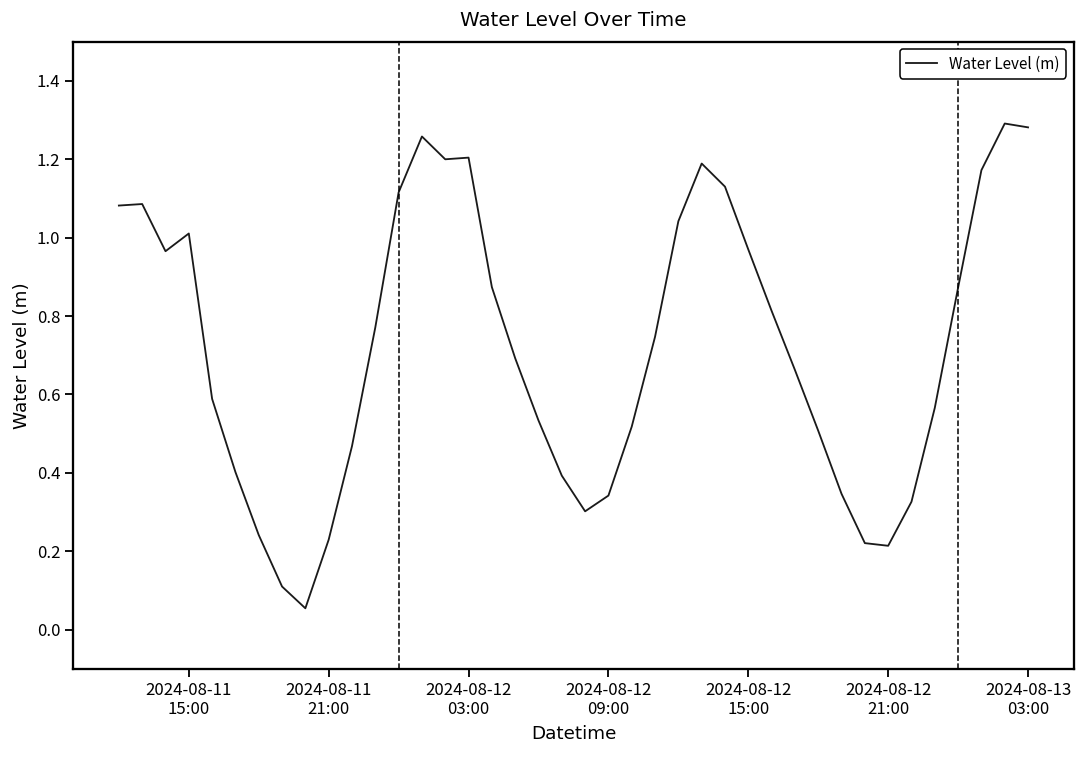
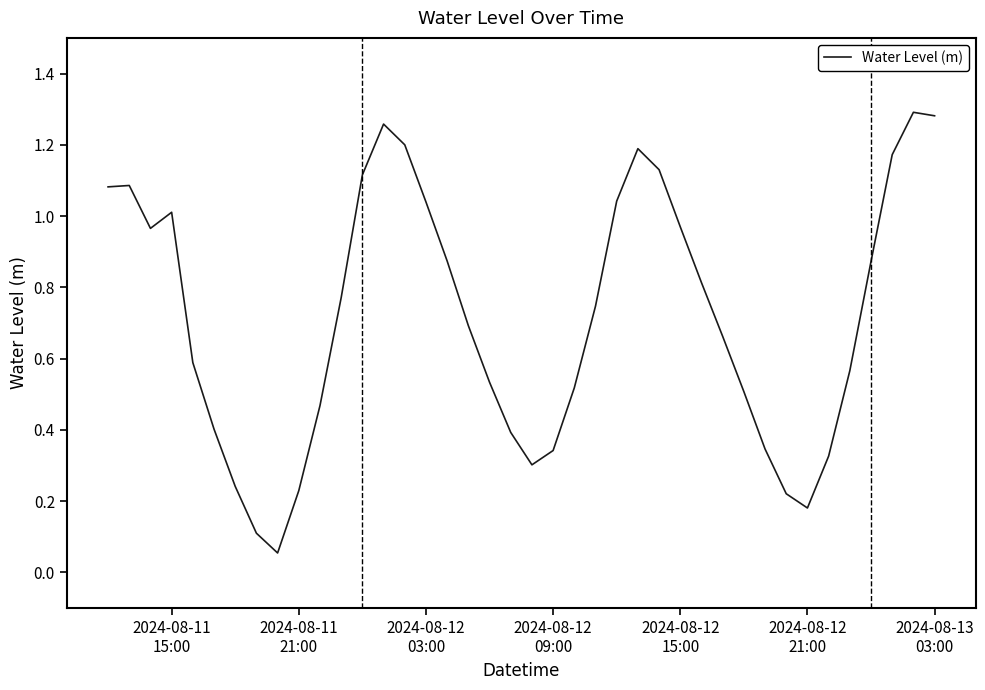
  {
    "2024-08-11 15:00": 1.01,
    "2024-08-11 21:00": 0.23,
-   "2024-08-12 03:00": 1.20,
+   "2024-08-12 03:00": 1.04,
    "2024-08-12 09:00": 0.34,
    "2024-08-12 15:00": 0.97,
-   "2024-08-12 21:00": 0.21,
+   "2024-08-12 21:00": 0.18,
    "2024-08-13 03:00": 1.28
  }
